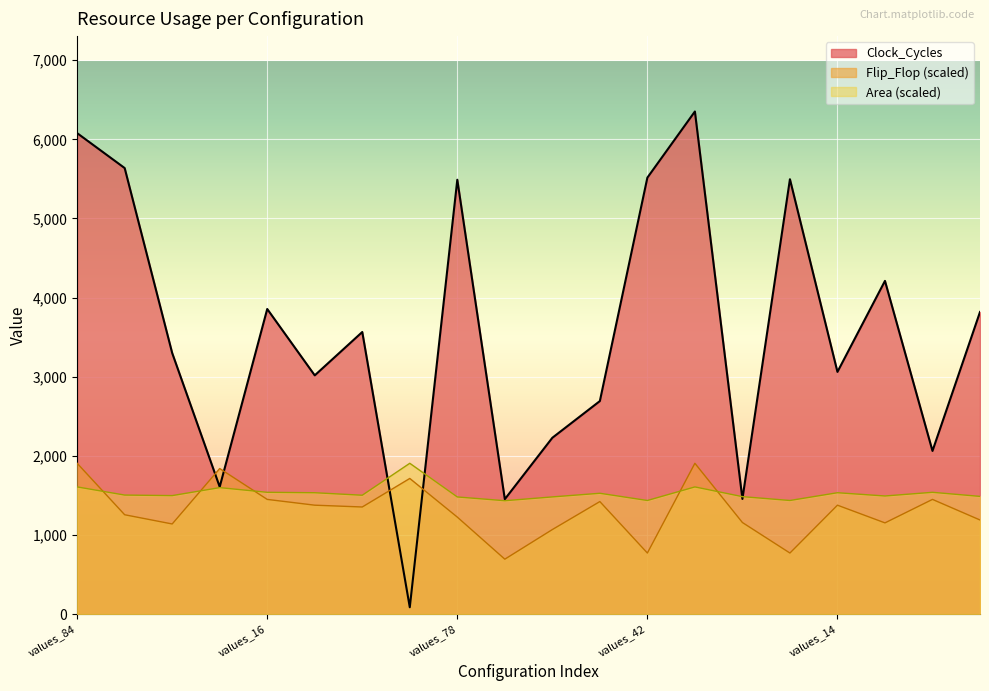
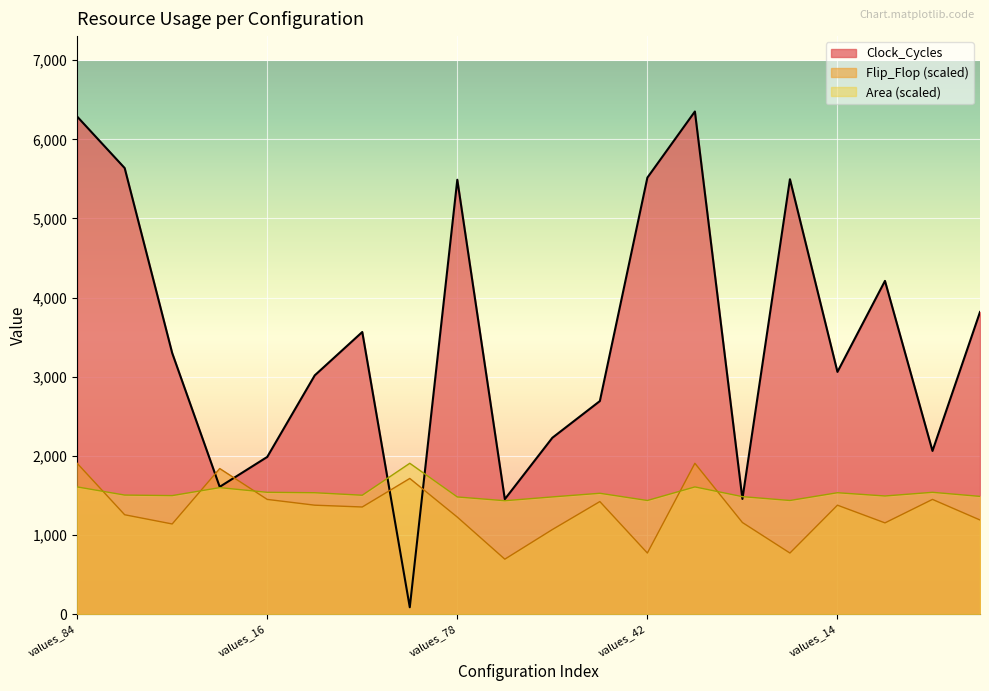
  {
    "Clock_Cycles": {
-     "values_84": "6,100",
-     "values_16": "3,900",
+     "values_84": "6,300",
+     "values_16": "2,000",
      "values_78": "5,500",
      "values_42": "5,500",
      "values_14": "3,100"
    }
  }
